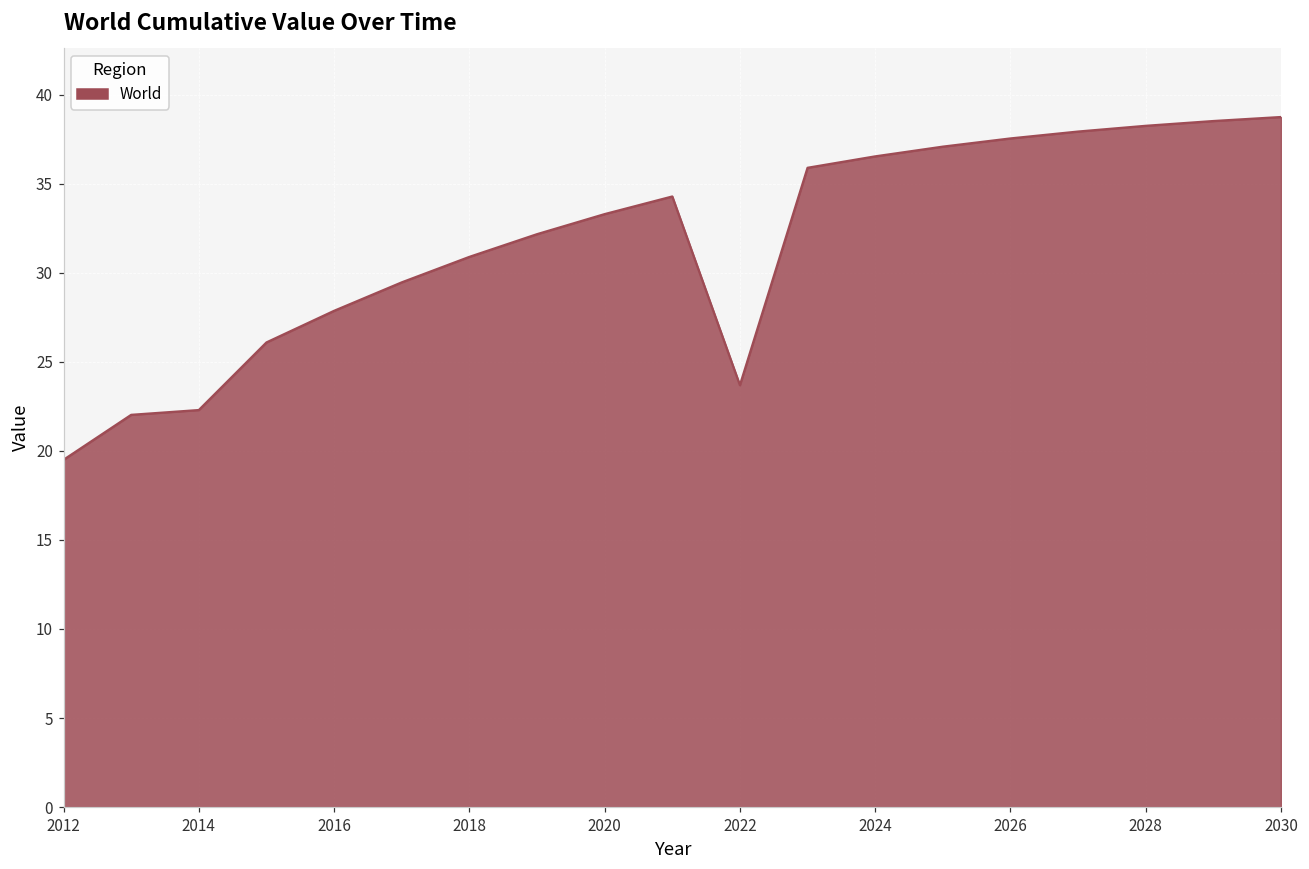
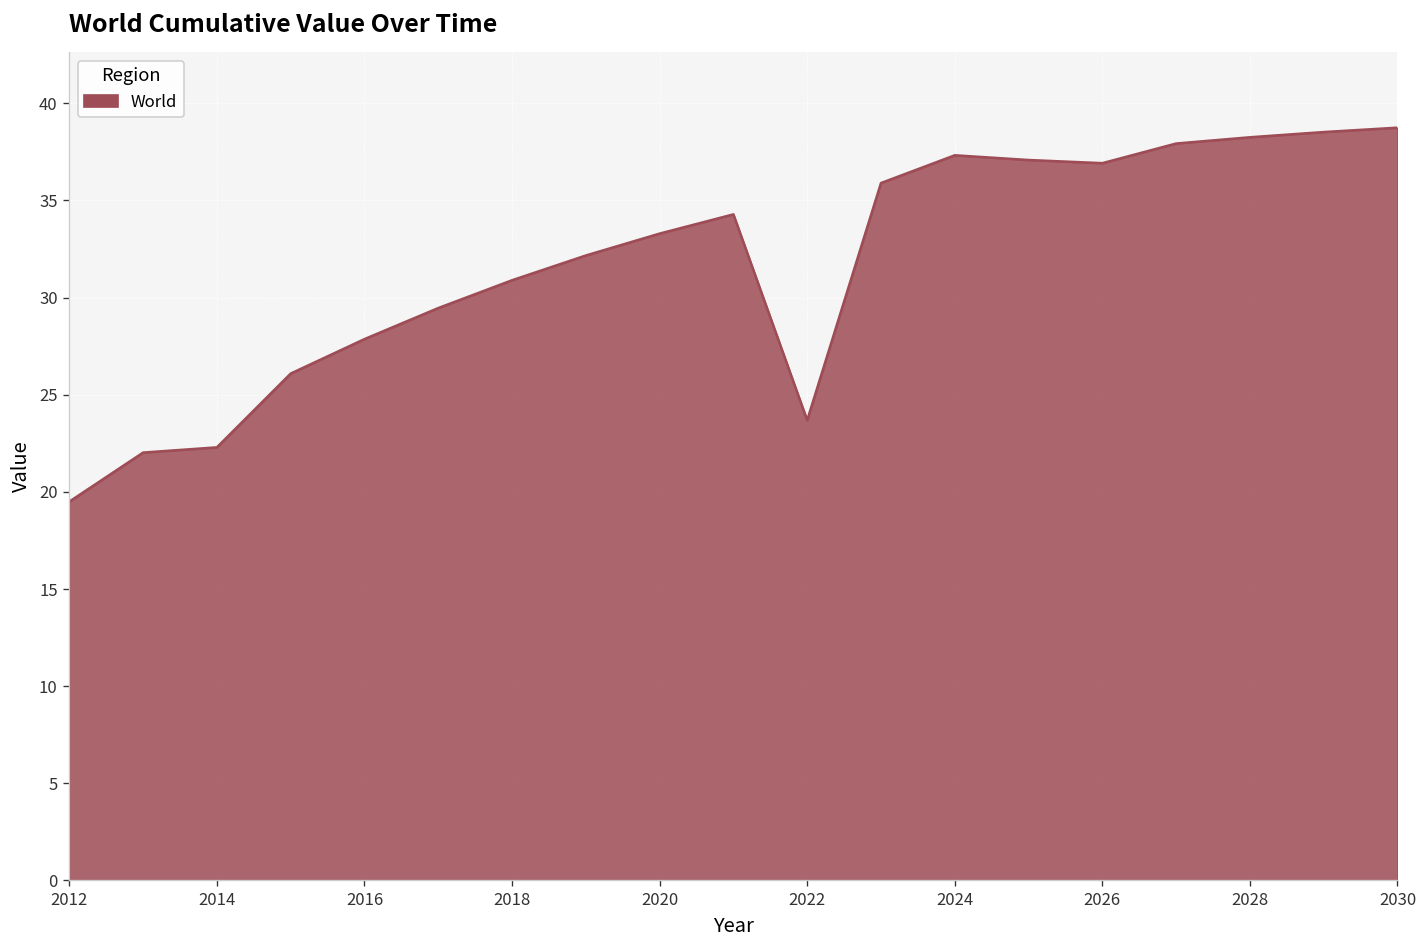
  {
    "2012": 19.5,
    "2014": 22.3,
    "2016": 27.9,
    "2018": 30.9,
    "2020": 33.3,
    "2022": 23.7,
-   "2024": 36.5,
-   "2026": 37.5,
+   "2024": 37.3,
+   "2026": 36.9,
    "2028": 38.3,
    "2030": 38.7
  }
